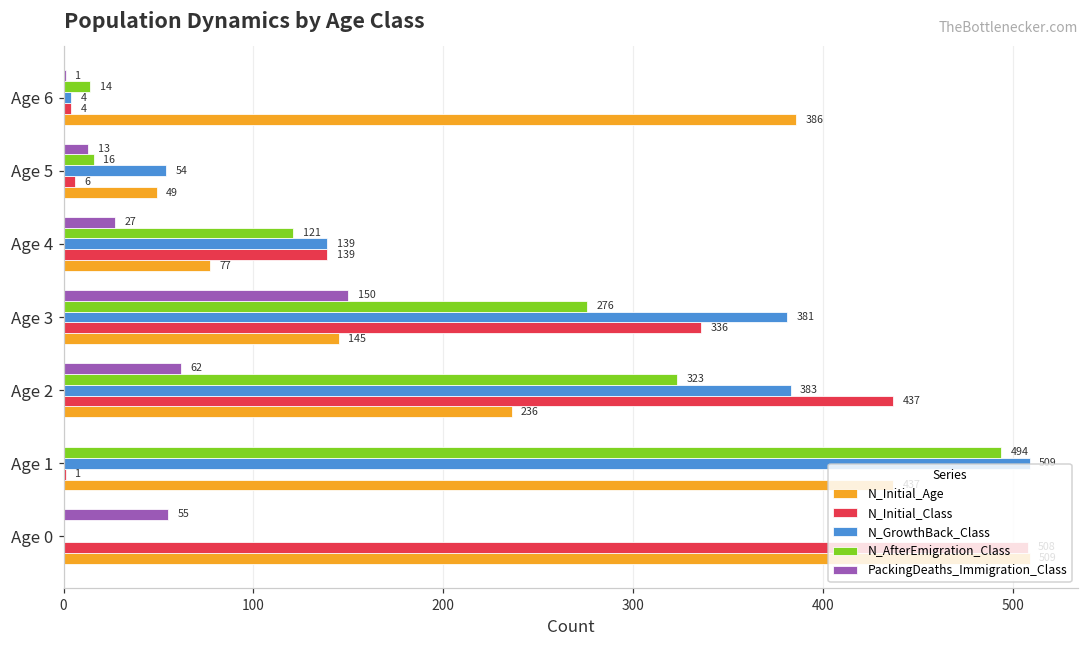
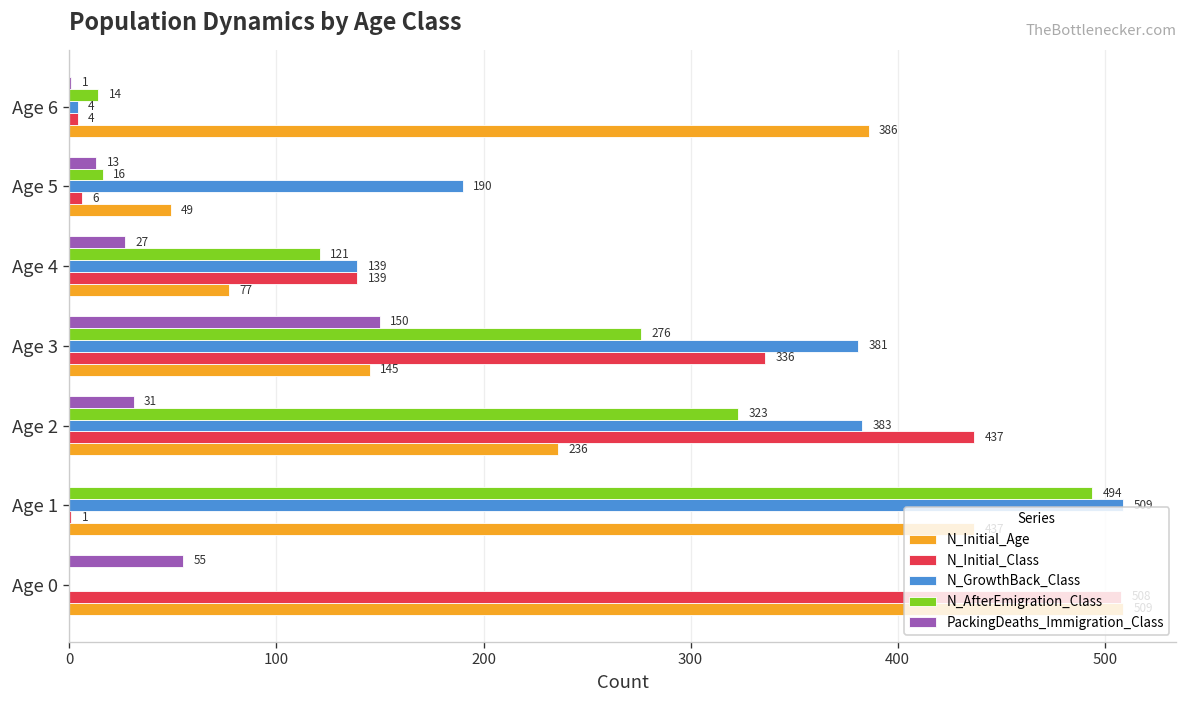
  {
    "N_Initial_Age": {
      "Age 6": 386,
      "Age 5": 49,
      "Age 4": 77,
      "Age 3": 145,
      "Age 2": 236
    },
    "N_Initial_Class": {
      "Age 6": 4,
      "Age 5": 6,
      "Age 4": 139,
      "Age 3": 336,
      "Age 2": 437,
      "Age 1": 1
    },
    "N_GrowthBack_Class": {
      "Age 6": 4,
-     "Age 5": 54,
+     "Age 5": 190,
      "Age 4": 139,
      "Age 3": 381,
      "Age 2": 383,
      "Age 1": 509
    },
    "N_AfterEmigration_Class": {
      "Age 6": 14,
      "Age 5": 16,
      "Age 4": 121,
      "Age 3": 276,
      "Age 2": 323,
      "Age 1": 494
    },
    "PackingDeaths_Immigration_Class": {
      "Age 6": 1,
      "Age 5": 13,
      "Age 4": 27,
      "Age 3": 150,
-     "Age 2": 62,
+     "Age 2": 31,
      "Age 0": 55
    }
  }
